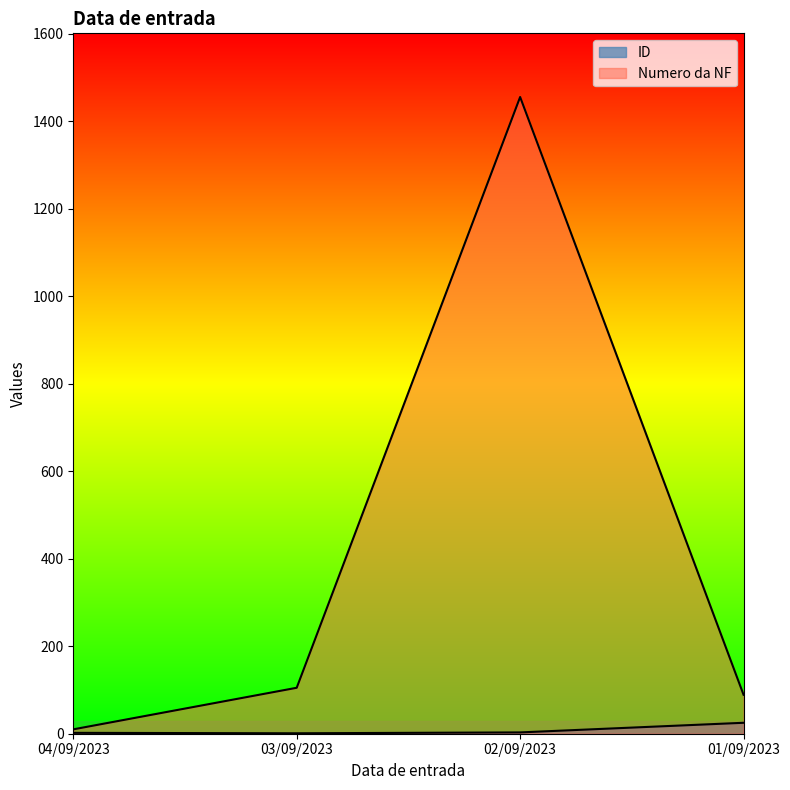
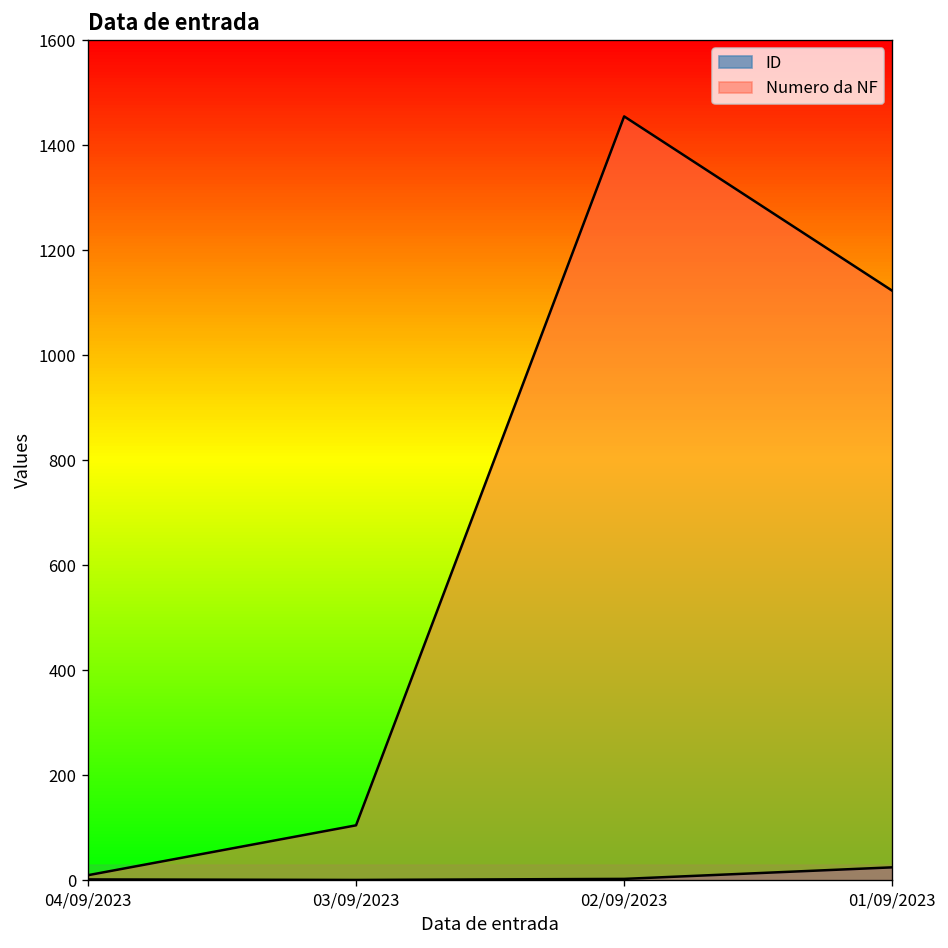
  {
    "Numero da NF": {
      "03/09/2023": 110,
      "02/09/2023": 1460,
-     "01/09/2023": 90
+     "01/09/2023": 1120
    }
  }
